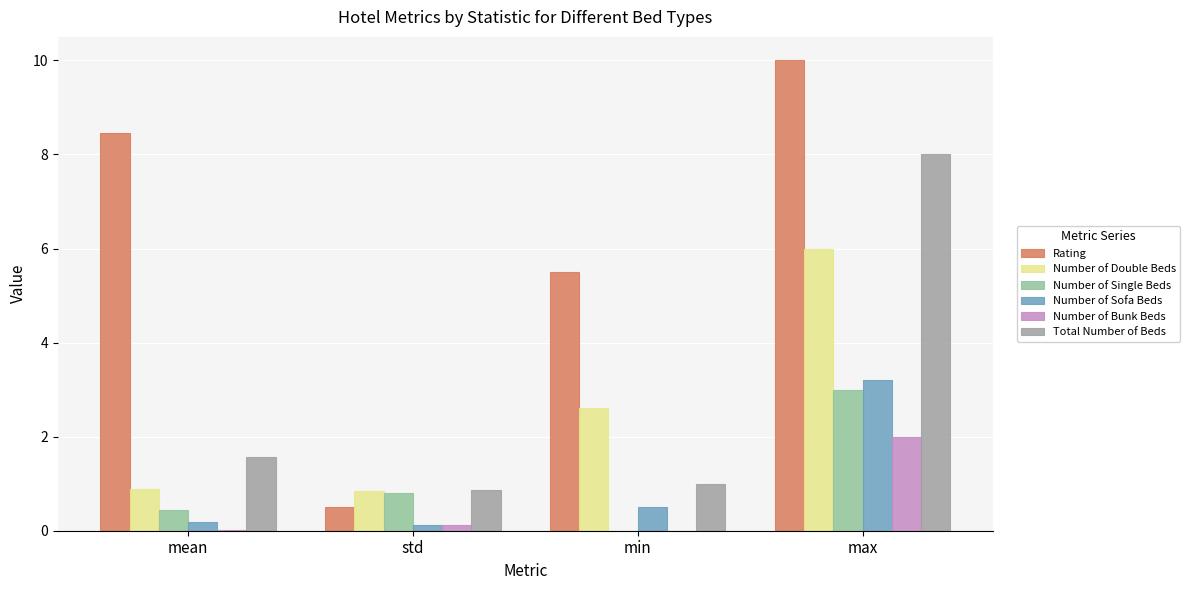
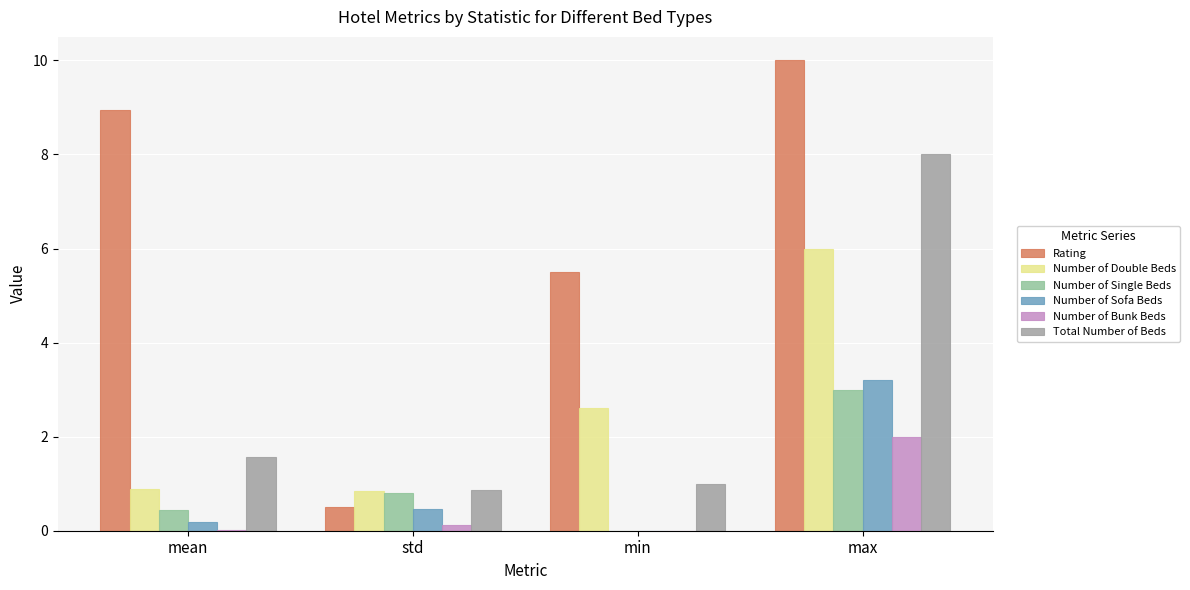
  {
    "Rating": {
-     "mean": 8.5,
+     "mean": 9.0,
      "std": 0.5,
      "min": 5.5,
      "max": 10.0
    },
    "Number of Double Beds": {
      "mean": 0.9,
      "std": 0.9,
      "min": 2.6,
      "max": 6.0
    },
    "Number of Sofa Beds": {
      "mean": 0.2,
-     "std": 0.1,
-     "min": 0.5,
+     "std": 0.5,
+     "min": 0.0,
      "max": 3.2
    }
  }
